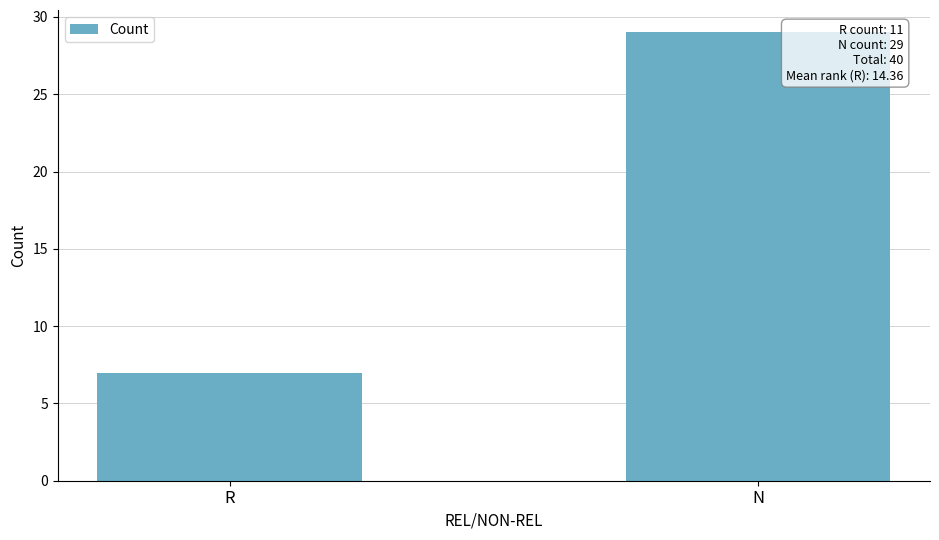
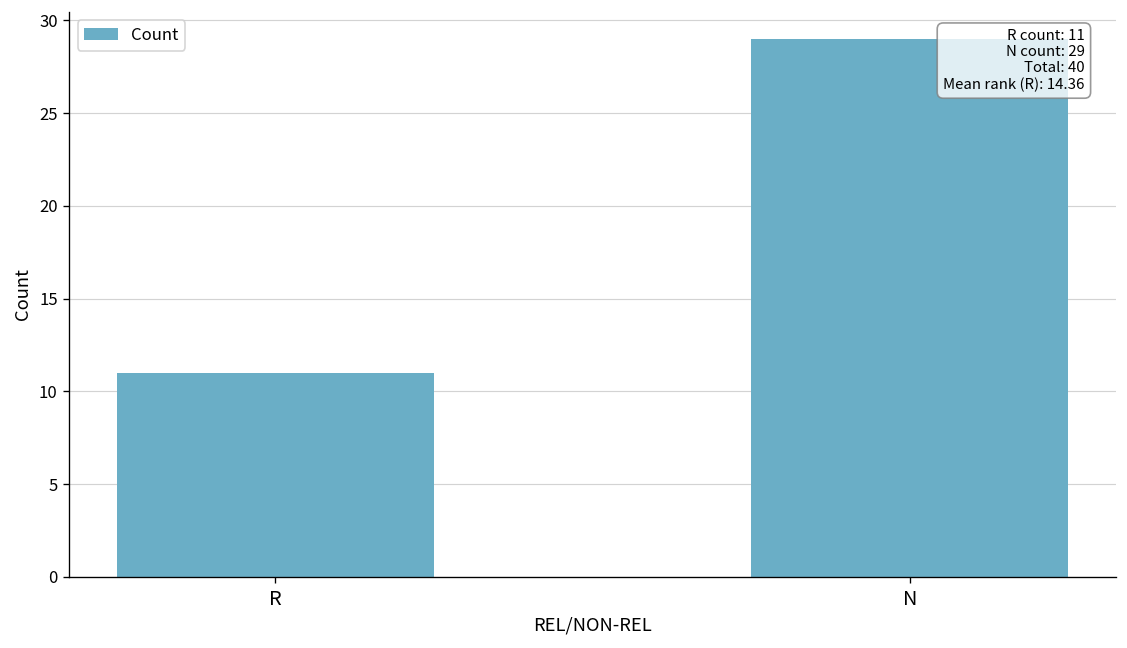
  {
-   "R": 7
+   "R": 11
  }
